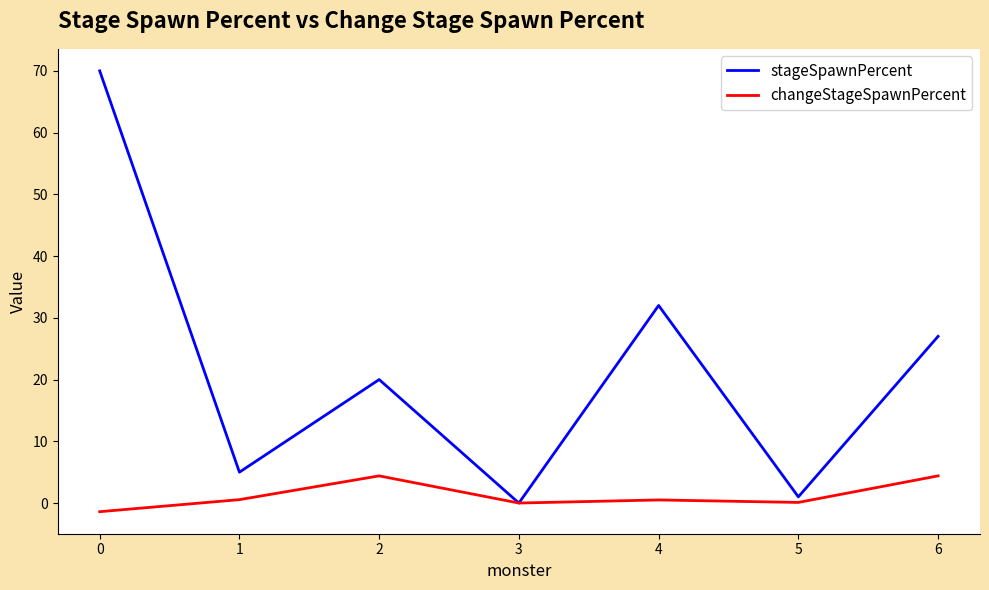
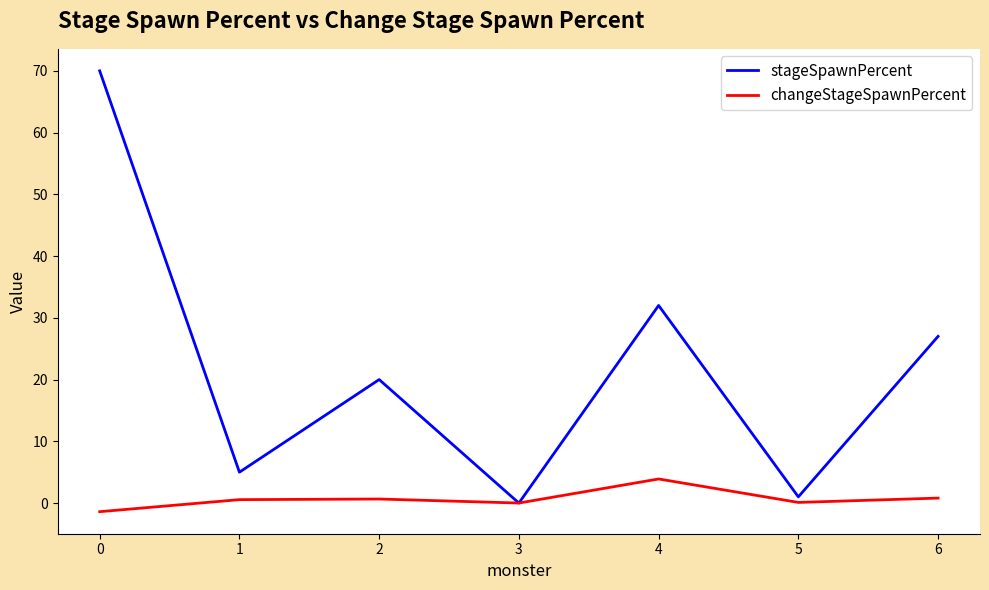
  {
    "stageSpawnPercent": {
      "0": 70,
      "1": 5,
      "2": 20,
      "4": 32,
      "5": 1,
      "6": 27
    },
    "changeStageSpawnPercent": {
      "0": -1,
      "1": 1,
-     "2": 4,
-     "4": 1,
+     "2": 1,
+     "4": 4,
      "5": 0,
-     "6": 4
+     "6": 1
    }
  }
